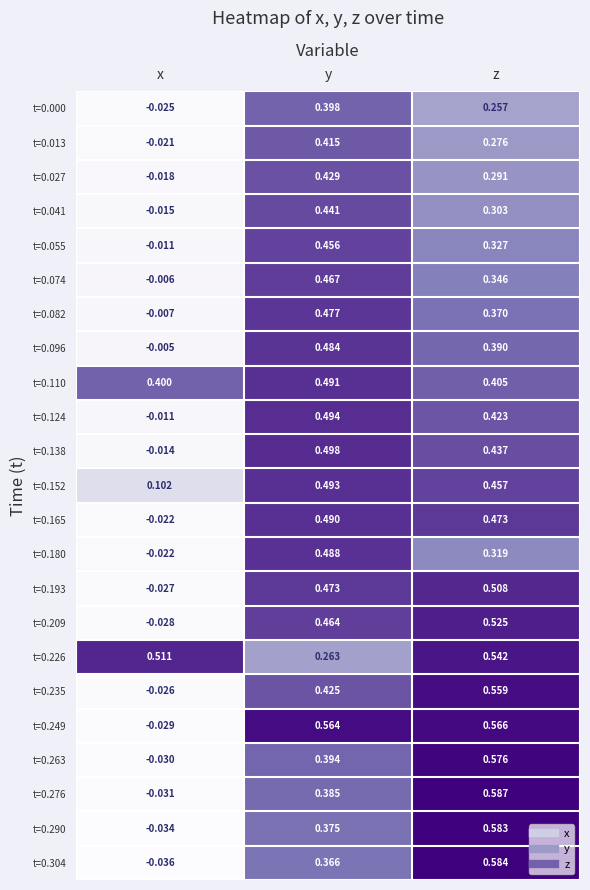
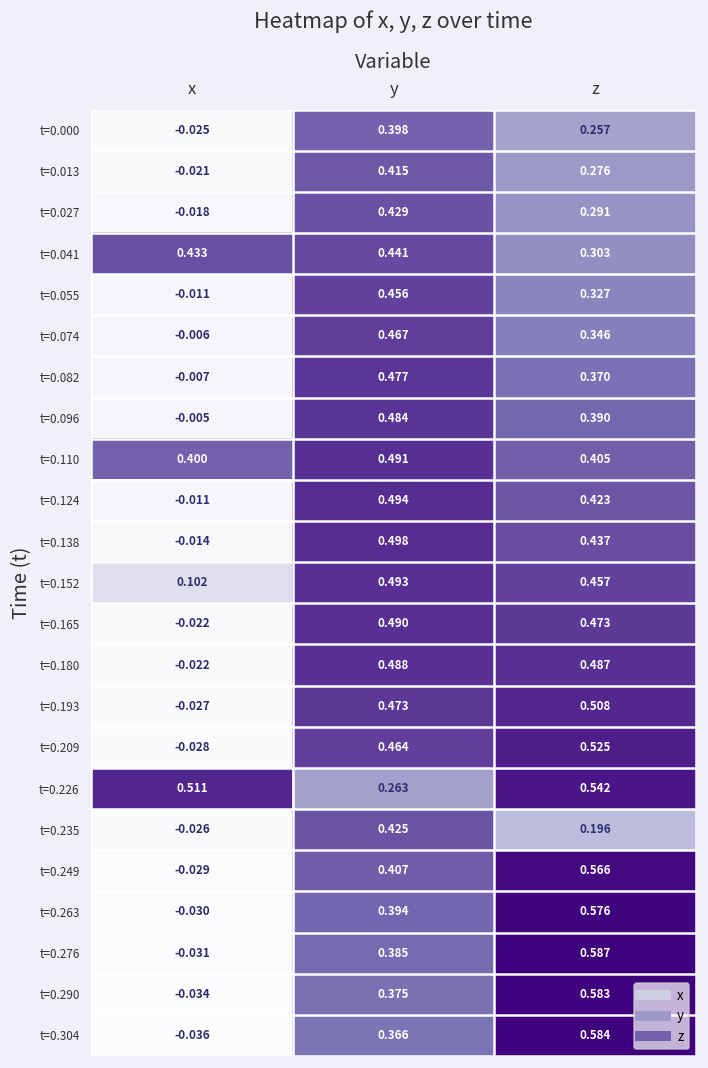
  {
    "t=0.000": {
      "x": -0.025,
      "y": 0.398,
      "z": 0.257
    },
    "t=0.013": {
      "x": -0.021,
      "y": 0.415,
      "z": 0.276
    },
    "t=0.027": {
      "x": -0.018,
      "y": 0.429,
      "z": 0.291
    },
    "t=0.041": {
-     "x": -0.015,
+     "x": 0.433,
      "y": 0.441,
      "z": 0.303
    },
    "t=0.055": {
      "x": -0.011,
      "y": 0.456,
      "z": 0.327
    },
    "t=0.074": {
      "x": -0.006,
      "y": 0.467,
      "z": 0.346
    },
    "t=0.082": {
      "x": -0.007,
      "y": 0.477,
      "z": 0.370
    },
    "t=0.096": {
      "x": -0.005,
      "y": 0.484,
      "z": 0.390
    },
    "t=0.110": {
      "x": 0.400,
      "y": 0.491,
      "z": 0.405
    },
    "t=0.124": {
      "x": -0.011,
      "y": 0.494,
      "z": 0.423
    },
    "t=0.138": {
      "x": -0.014,
      "y": 0.498,
      "z": 0.437
    },
    "t=0.152": {
      "x": 0.102,
      "y": 0.493,
      "z": 0.457
    },
    "t=0.165": {
      "x": -0.022,
      "y": 0.490,
      "z": 0.473
    },
    "t=0.180": {
      "x": -0.022,
      "y": 0.488,
-     "z": 0.319
+     "z": 0.487
    },
    "t=0.193": {
      "x": -0.027,
      "y": 0.473,
      "z": 0.508
    },
    "t=0.209": {
      "x": -0.028,
      "y": 0.464,
      "z": 0.525
    },
    "t=0.226": {
      "x": 0.511,
      "y": 0.263,
      "z": 0.542
    },
    "t=0.235": {
      "x": -0.026,
      "y": 0.425,
-     "z": 0.559
+     "z": 0.196
    },
    "t=0.249": {
      "x": -0.029,
-     "y": 0.564,
+     "y": 0.407,
      "z": 0.566
    },
    "t=0.263": {
      "x": -0.030,
      "y": 0.394,
      "z": 0.576
    },
    "t=0.276": {
      "x": -0.031,
      "y": 0.385,
      "z": 0.587
    },
    "t=0.290": {
      "x": -0.034,
      "y": 0.375,
      "z": 0.583
    },
    "t=0.304": {
      "x": -0.036,
      "y": 0.366,
      "z": 0.584
    }
  }
